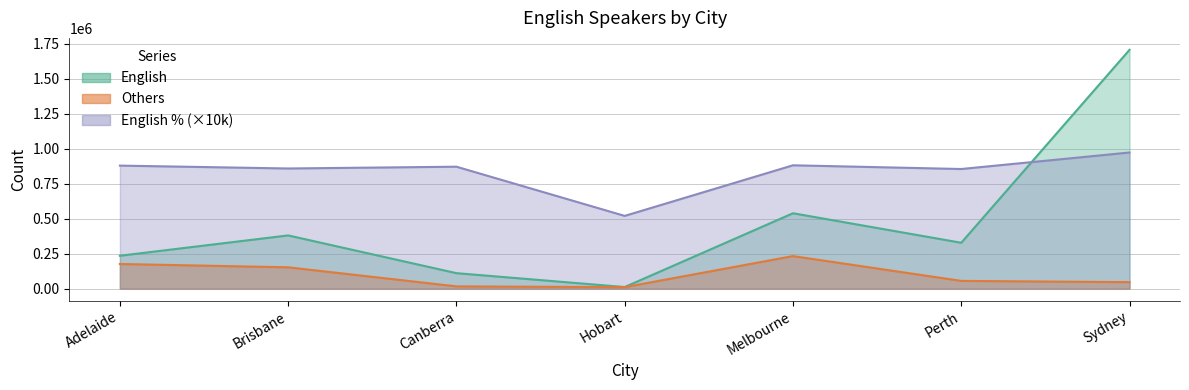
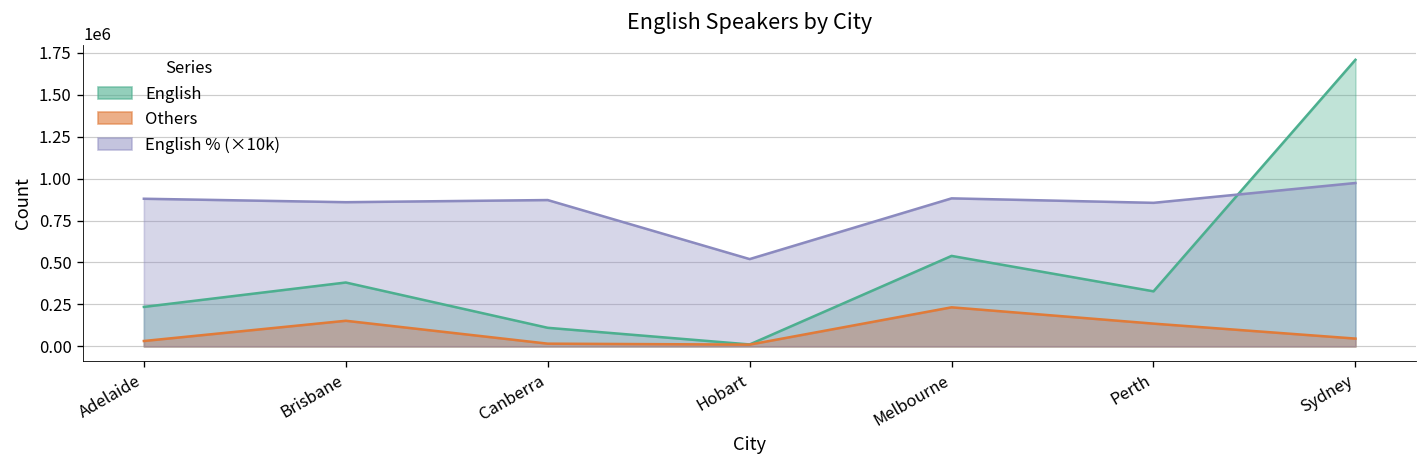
  {
    "Others": {
-     "Adelaide": 180000,
+     "Adelaide": 30000,
      "Brisbane": 150000,
      "Canberra": 20000,
      "Melbourne": 230000,
-     "Perth": 60000,
+     "Perth": 140000,
      "Sydney": 50000
    }
  }
